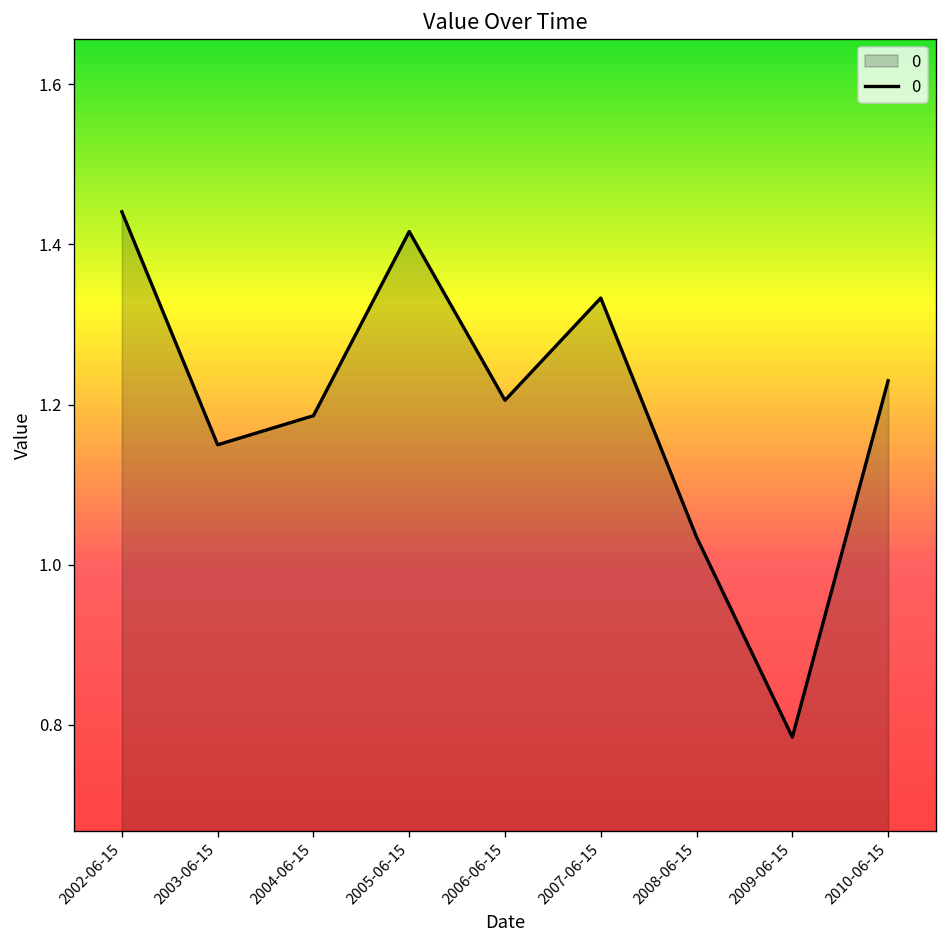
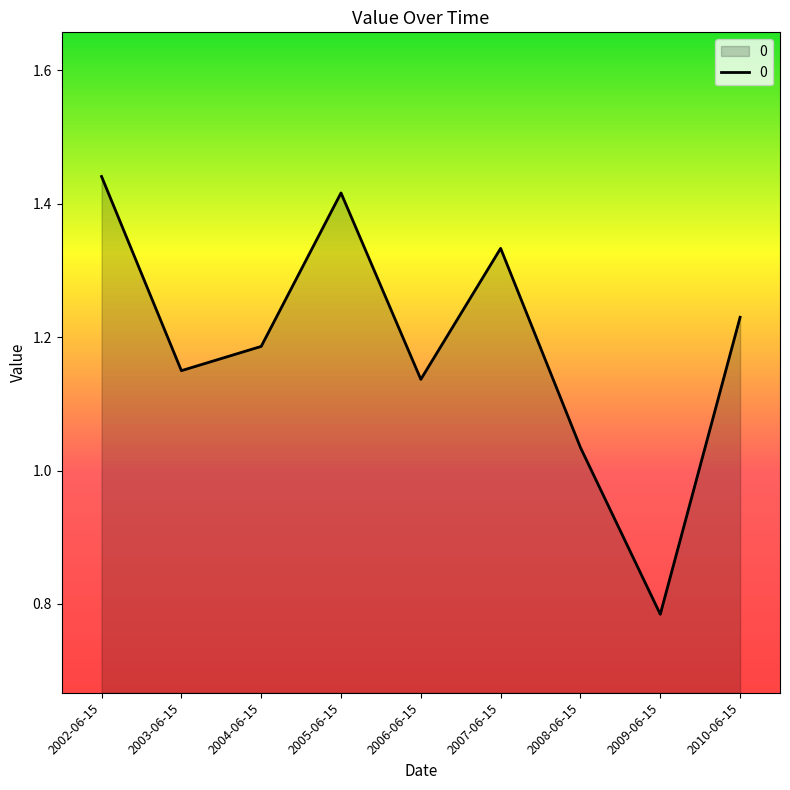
  {
    "2002-06-15": 1.44,
    "2003-06-15": 1.15,
    "2004-06-15": 1.19,
    "2005-06-15": 1.42,
-   "2006-06-15": 1.21,
+   "2006-06-15": 1.14,
    "2007-06-15": 1.33,
    "2008-06-15": 1.03,
    "2009-06-15": 0.78,
    "2010-06-15": 1.23
  }
